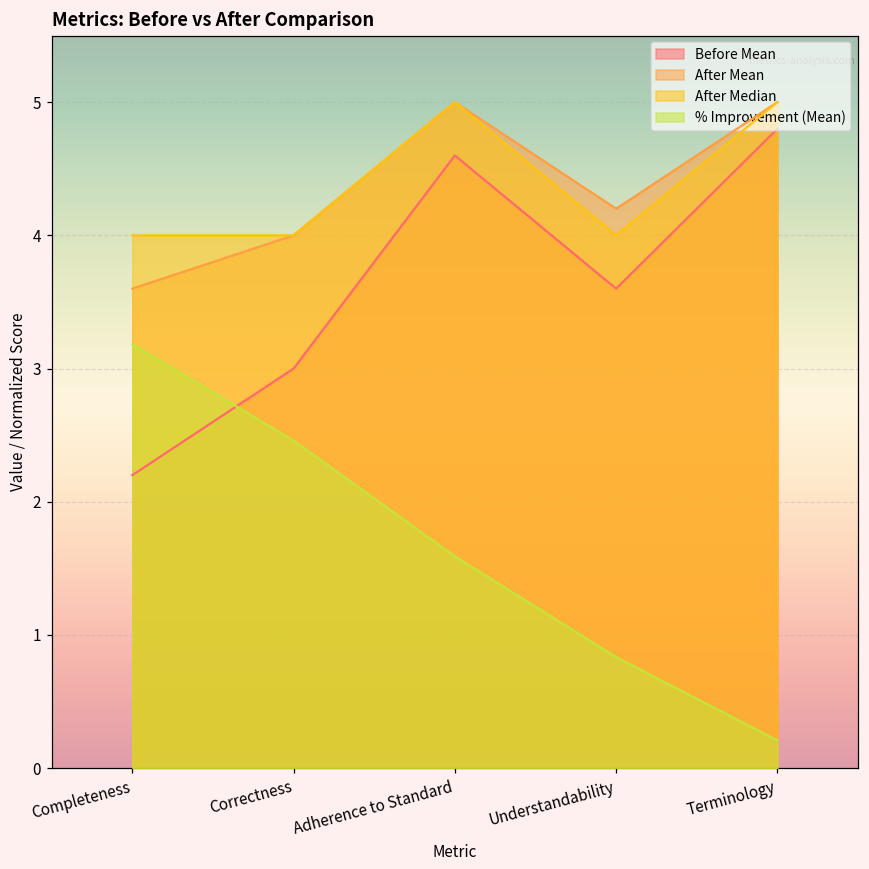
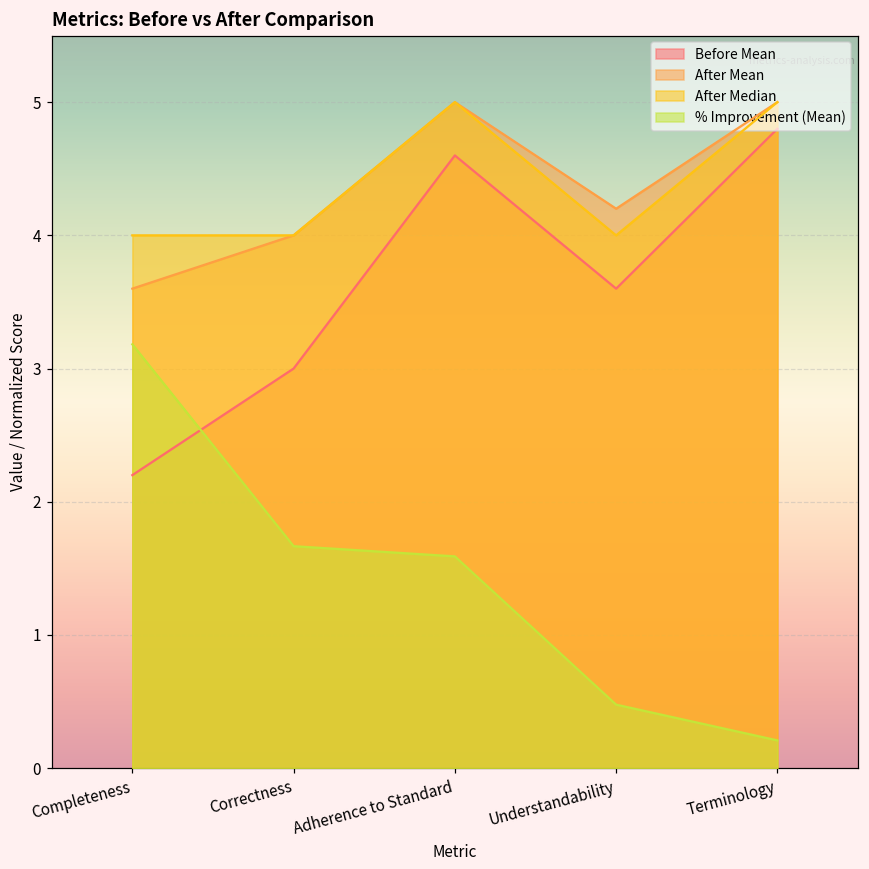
  {
    "% Improvement (Mean)": {
      "Completeness": 3.18,
-     "Correctness": 2.46,
+     "Correctness": 1.67,
      "Adherence to Standard": 1.59,
-     "Understandability": 0.83,
+     "Understandability": 0.48,
      "Terminology": 0.21
    }
  }
